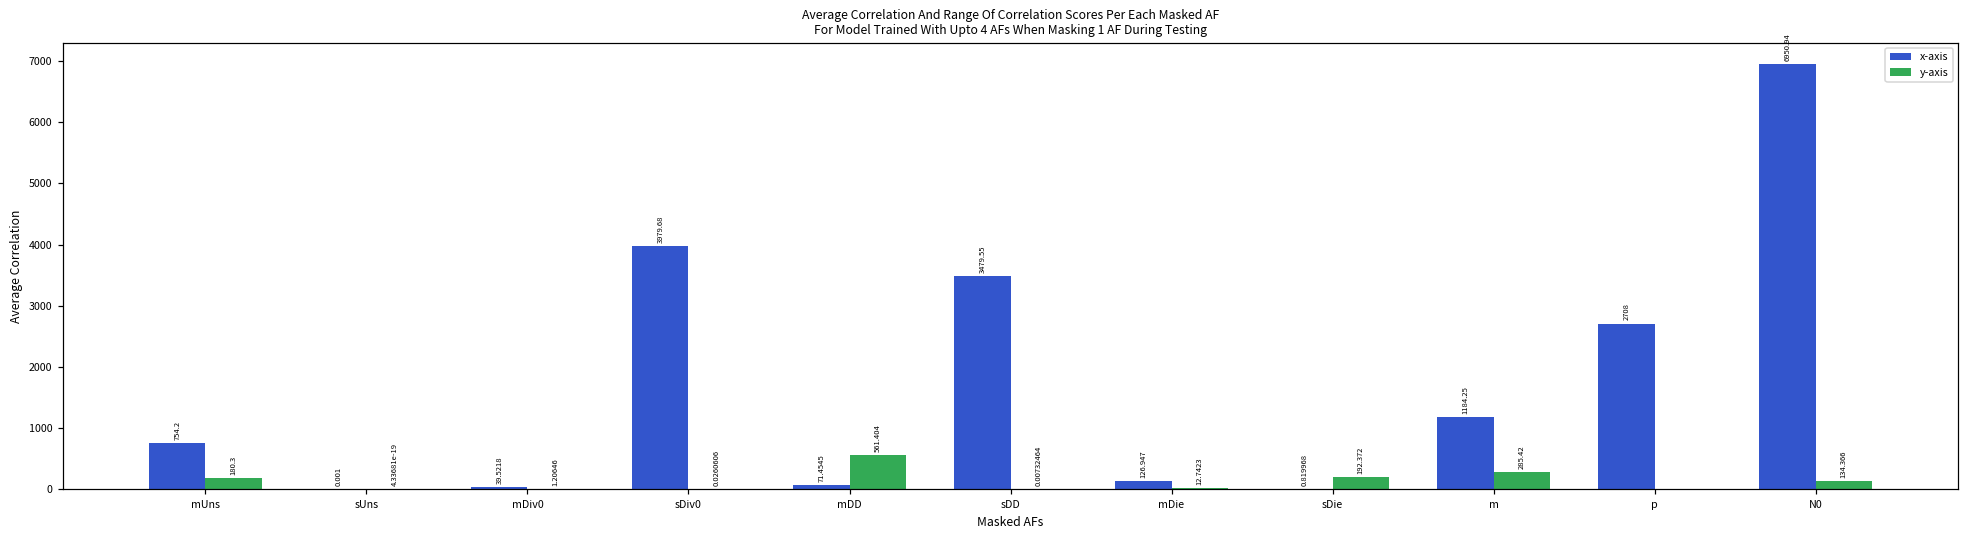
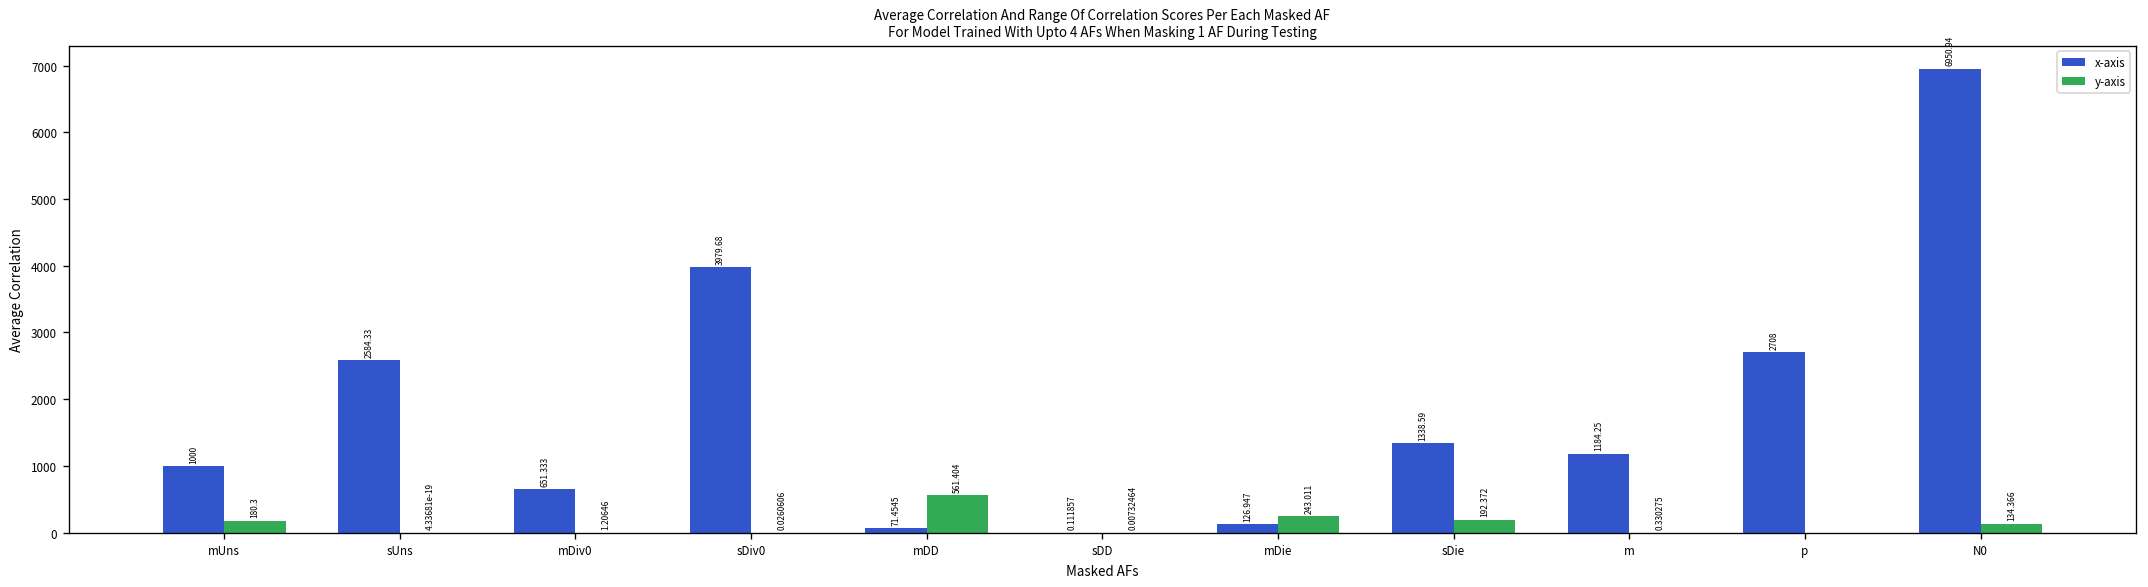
  {
    "x-axis": {
-     "mUns": "754.2",
-     "sUns": "0.001",
-     "mDiv0": "39.5218",
+     "mUns": "1000",
+     "sUns": "2584.33",
+     "mDiv0": "651.333",
      "sDiv0": "3979.68",
      "mDD": "71.4545",
-     "sDD": "3479.55",
+     "sDD": "0.111857",
      "mDie": "126.947",
-     "sDie": "0.819968",
+     "sDie": "1338.59",
      "m": "1184.25",
      "p": "2708",
      "N0": "6950.94"
    },
    "y-axis": {
      "mUns": "180.3",
      "sUns": "4.33681e-19",
      "mDiv0": "1.20646",
      "sDiv0": "0.0260606",
      "mDD": "561.404",
      "sDD": "0.00732464",
-     "mDie": "12.7423",
+     "mDie": "243.011",
      "sDie": "192.372",
-     "m": "285.42",
+     "m": "0.330275",
      "N0": "134.366"
    }
  }
